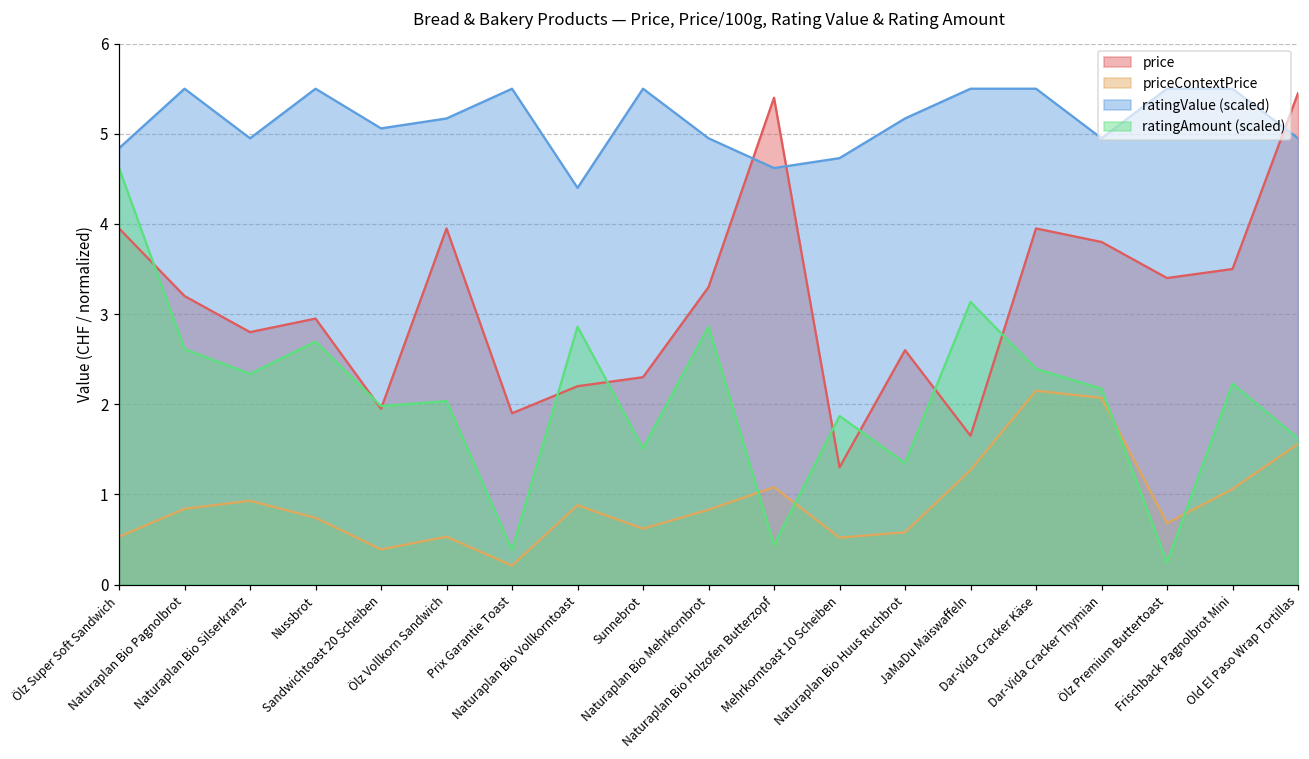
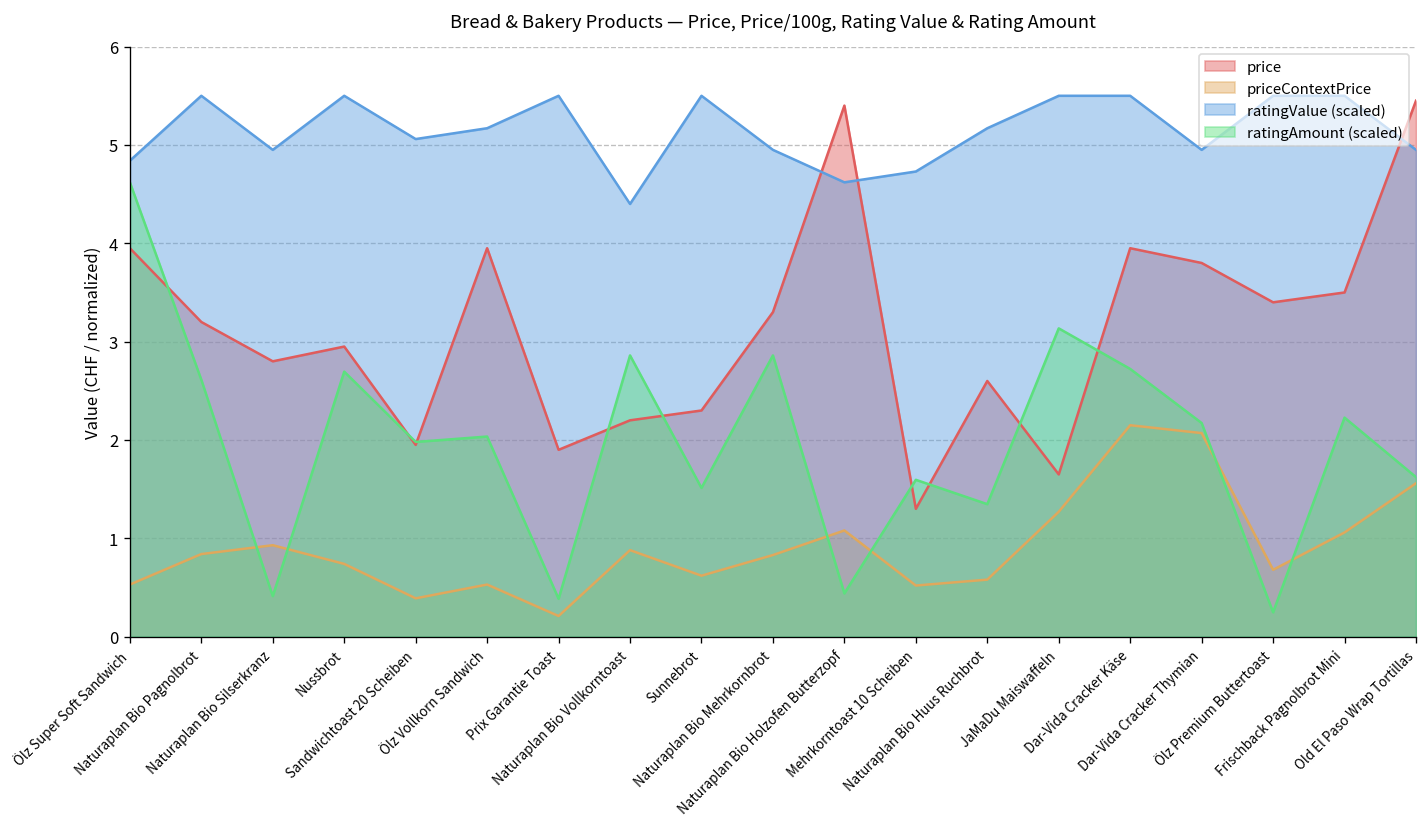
  {
    "ratingValue (scaled)": {
      "Ölz Super Soft Sandwich": 4.8,
      "Naturaplan Bio Pagnolbrot": 5.5,
      "Naturaplan Bio Silserkranz": 5.0,
      "Nussbrot": 5.5,
      "Sandwichtoast 20 Scheiben": 5.1,
      "Ölz Vollkorn Sandwich": 5.2,
      "Prix Garantie Toast": 5.5,
      "Naturaplan Bio Vollkorntoast": 4.4,
      "Sunnebrot": 5.5,
      "Naturaplan Bio Mehrkornbrot": 5.0,
      "Naturaplan Bio Holzofen Butterzopf": 4.6,
      "Mehrkorntoast 10 Scheiben": 4.7,
      "Naturaplan Bio Huus Ruchbrot": 5.2,
      "JaMaDu Maiswaffeln": 5.5,
      "Dar-Vida Cracker Käse": 5.5,
      "Old El Paso Wrap Tortillas": 5.0
    },
    "ratingAmount (scaled)": {
      "Ölz Super Soft Sandwich": 4.6,
      "Naturaplan Bio Pagnolbrot": 2.6,
-     "Naturaplan Bio Silserkranz": 2.3,
+     "Naturaplan Bio Silserkranz": 0.4,
      "Nussbrot": 2.7,
      "Ölz Vollkorn Sandwich": 2.0,
      "Prix Garantie Toast": 0.4,
      "Naturaplan Bio Vollkorntoast": 2.9,
      "Sunnebrot": 1.5,
      "Naturaplan Bio Mehrkornbrot": 2.9,
      "Naturaplan Bio Holzofen Butterzopf": 0.4,
-     "Mehrkorntoast 10 Scheiben": 1.9,
+     "Mehrkorntoast 10 Scheiben": 1.6,
      "Naturaplan Bio Huus Ruchbrot": 1.3,
      "JaMaDu Maiswaffeln": 3.1,
-     "Dar-Vida Cracker Käse": 2.4,
+     "Dar-Vida Cracker Käse": 2.7,
      "Dar-Vida Cracker Thymian": 2.2,
      "Ölz Premium Buttertoast": 0.2,
      "Frischback Pagnolbrot Mini": 2.2,
      "Old El Paso Wrap Tortillas": 1.6
    }
  }
